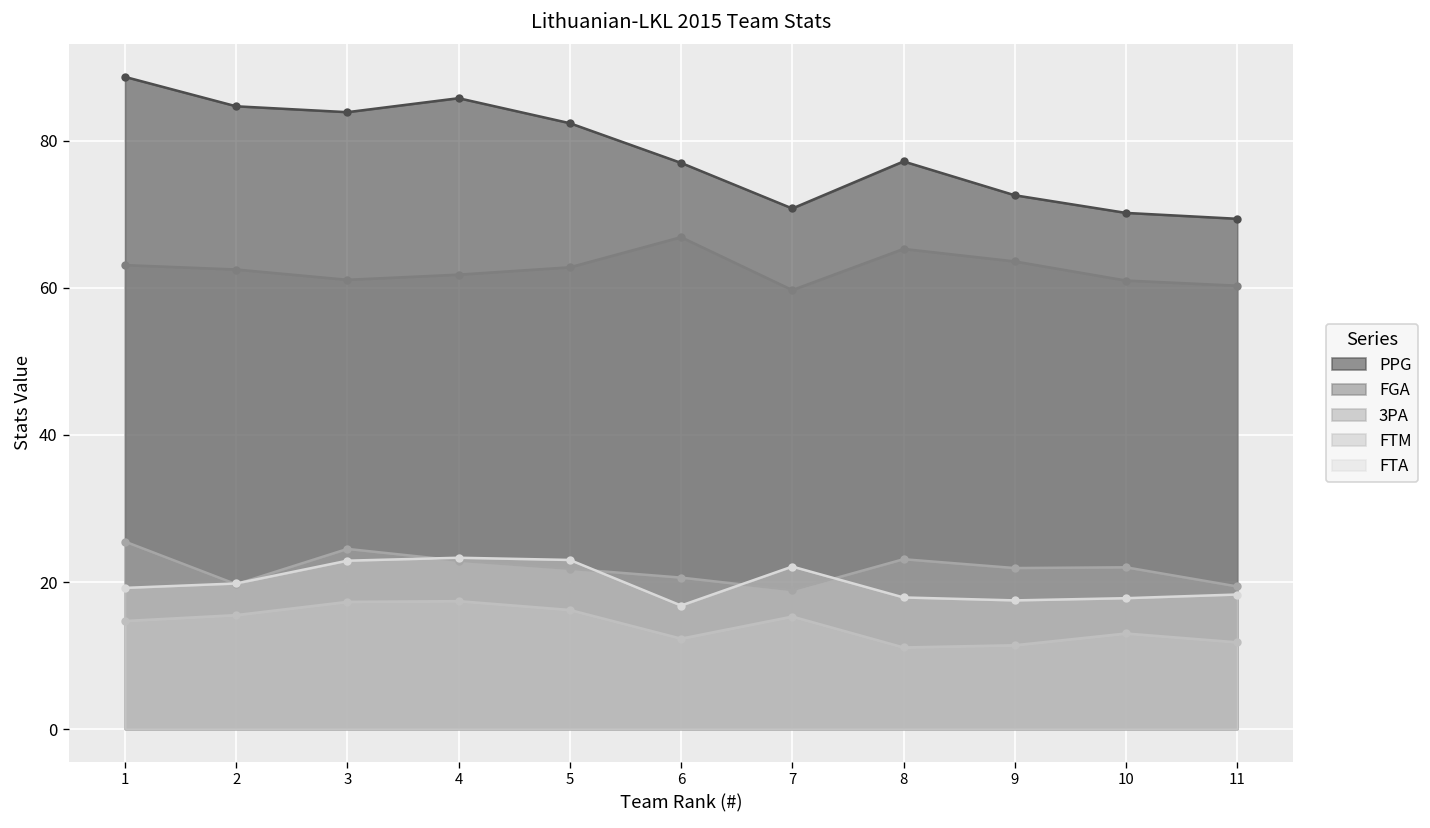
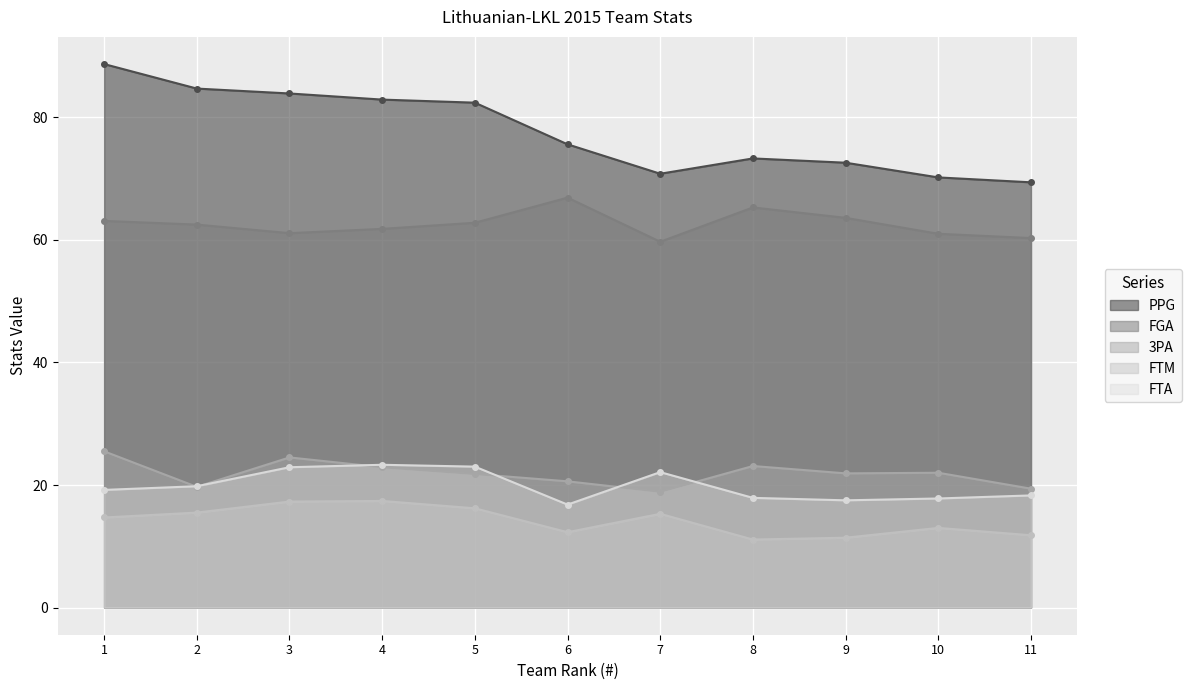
  {
    "PPG": {
      "1": 89,
      "2": 85,
      "3": 84,
-     "4": 86,
+     "4": 83,
      "5": 82,
-     "6": 77,
+     "6": 76,
      "7": 71,
-     "8": 77,
+     "8": 73,
      "9": 73,
      "10": 70,
      "11": 69
    },
    "FGA": {
      "1": 63,
      "2": 63,
      "3": 61,
      "4": 62,
      "5": 63,
      "6": 67,
      "7": 60,
      "8": 65,
      "9": 64,
      "10": 61,
      "11": 60
    }
  }
